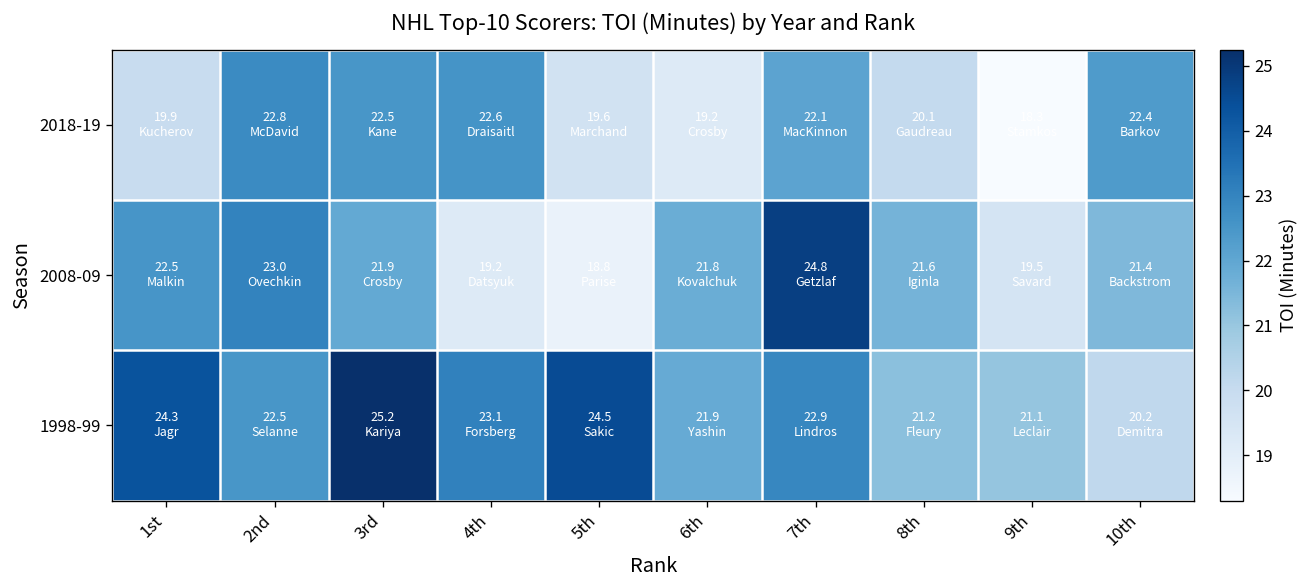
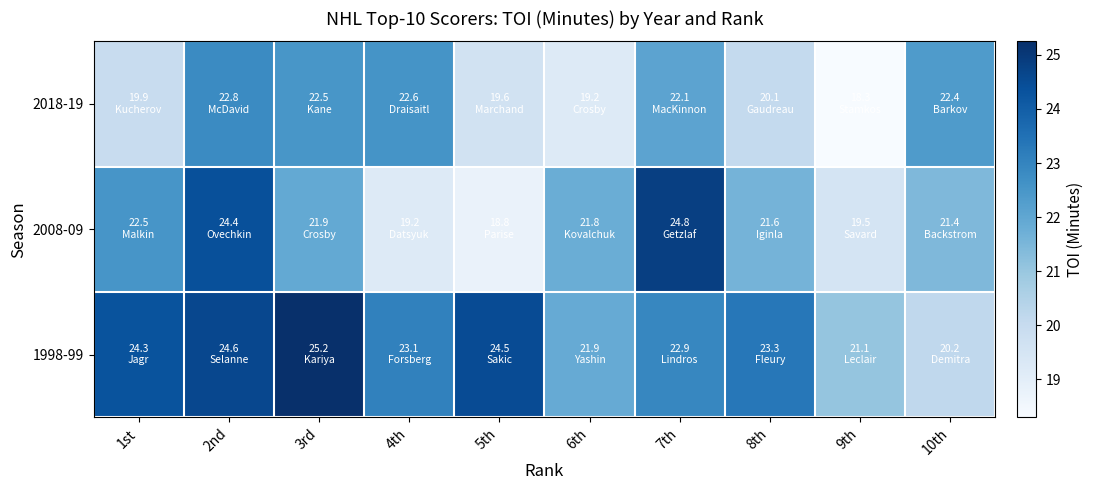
  {
    "2018-19": {
      "1st": 19.9,
      "2nd": 22.8,
      "3rd": 22.5,
      "4th": 22.6,
      "7th": 22.1,
      "8th": 20.1,
      "10th": 22.4
    },
    "2008-09": {
      "1st": 22.5,
-     "2nd": 23.0,
+     "2nd": 24.4,
      "3rd": 21.9,
      "6th": 21.8,
      "7th": 24.8,
      "8th": 21.6,
      "10th": 21.4
    },
    "1998-99": {
      "1st": 24.3,
-     "2nd": 22.5,
+     "2nd": 24.6,
      "3rd": 25.2,
      "4th": 23.1,
      "5th": 24.5,
      "6th": 21.9,
      "7th": 22.9,
-     "8th": 21.2,
+     "8th": 23.3,
      "9th": 21.1,
      "10th": 20.2
    }
  }
